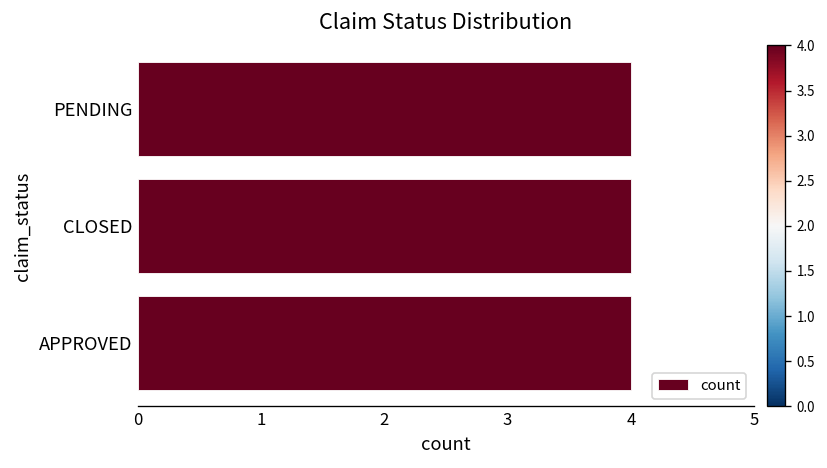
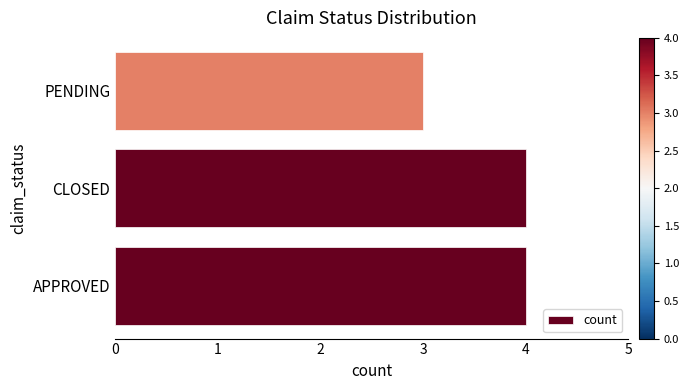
  {
-   "PENDING": 4,
+   "PENDING": 3,
    "CLOSED": 4,
    "APPROVED": 4
  }
